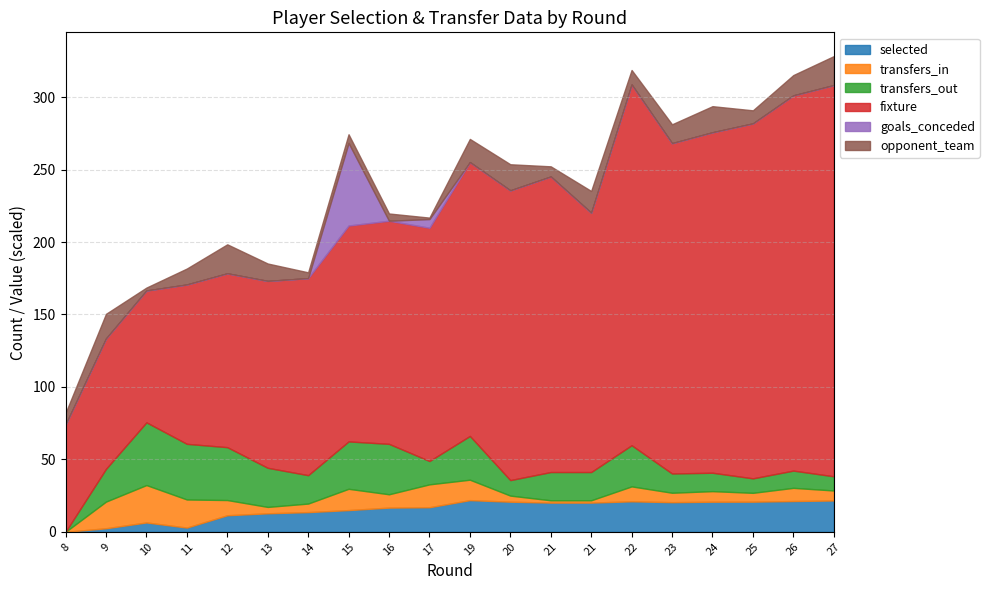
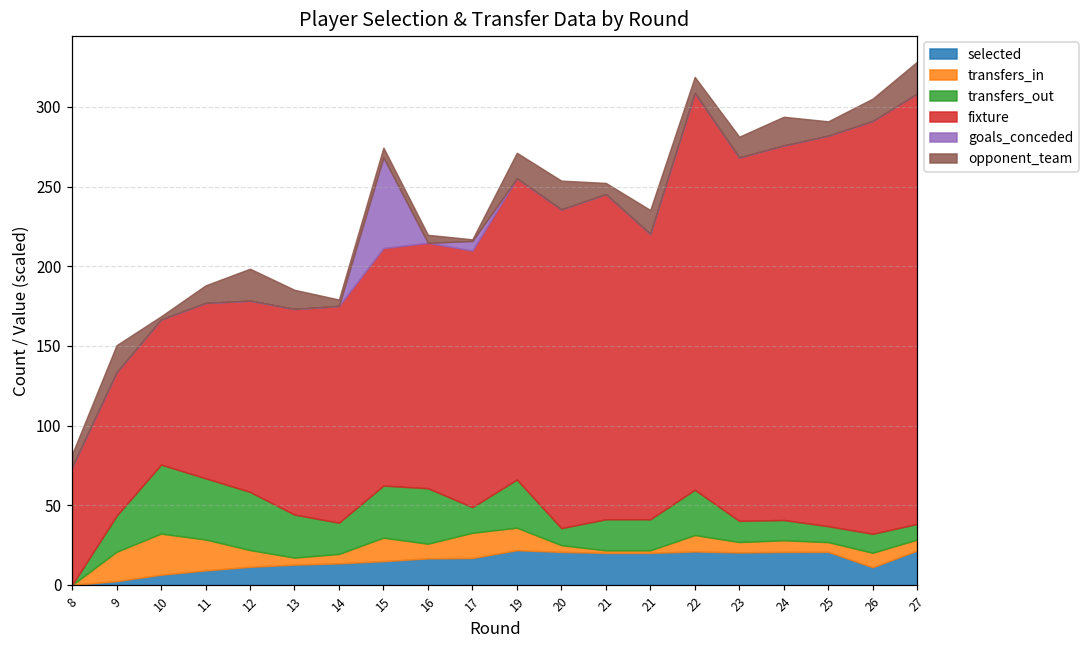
  {
    "selected": {
      "9": 2,
      "10": 6,
-     "11": 3,
+     "11": 9,
      "12": 11,
      "13": 13,
      "14": 14,
      "15": 15,
      "16": 17,
      "17": 17,
      "19": 22,
      "20": 21,
      "22": 21,
      "23": 20,
      "24": 21,
      "25": 21,
-     "26": 21,
+     "26": 11,
      "27": 22
    },
    "transfers_in": {
      "9": 18,
      "10": 26,
      "11": 19,
      "12": 11,
      "13": 4,
      "14": 6,
      "15": 15,
      "16": 9,
      "17": 16,
      "19": 14,
      "20": 4,
      "22": 10,
      "23": 7,
      "24": 7,
      "25": 6,
      "26": 9,
      "27": 7
    },
    "transfers_out": {
      "9": 23,
      "10": 43,
      "11": 38,
      "12": 37,
      "13": 27,
      "14": 20,
      "15": 33,
      "16": 35,
      "17": 16,
      "19": 30,
      "20": 11,
      "22": 28,
      "23": 13,
      "24": 13,
      "25": 10,
      "26": 12,
      "27": 10
    },
    "fixture": {
      "15": 149,
      "17": 161
    },
    "goals_conceded": {
      "15": 57
    },
    "opponent_team": {
      "8": 8,
      "9": 17,
      "10": 2,
      "11": 11,
      "12": 20,
      "13": 12,
      "14": 4,
      "15": 6,
      "16": 5,
      "19": 16,
      "20": 18,
      "22": 10,
      "23": 13,
      "24": 18,
      "25": 9,
      "26": 14,
      "27": 20
    }
  }
